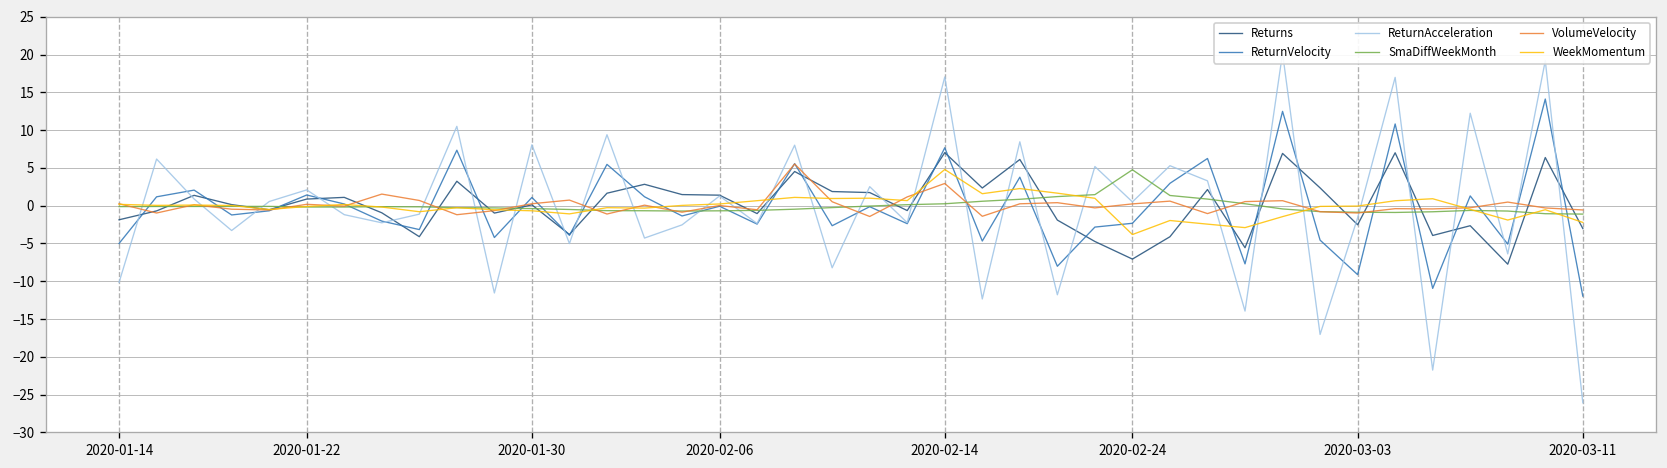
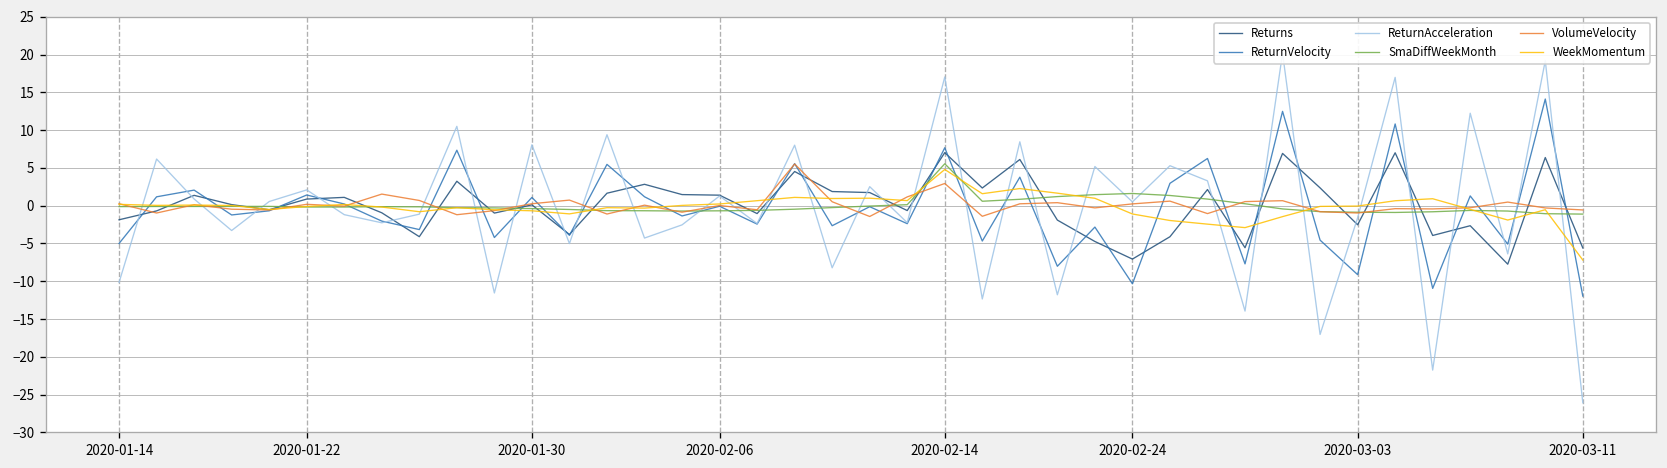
  {
    "Returns": {
      "2020-01-14": -2,
      "2020-01-22": 1,
      "2020-02-14": 7,
      "2020-02-24": -7,
      "2020-03-03": -3,
-     "2020-03-11": -3
+     "2020-03-11": -6
    },
    "ReturnVelocity": {
      "2020-01-14": -5,
      "2020-01-22": 1,
      "2020-01-30": 1,
      "2020-02-14": 8,
-     "2020-02-24": -2,
+     "2020-02-24": -10,
      "2020-03-03": -9,
      "2020-03-11": -12
    },
    "ReturnAcceleration": {
      "2020-01-14": -10,
      "2020-01-22": 2,
      "2020-01-30": 8,
      "2020-02-14": 17,
      "2020-03-03": -2,
      "2020-03-11": -26
    },
    "SmaDiffWeekMonth": {
      "2020-02-06": -1,
-     "2020-02-14": 0,
-     "2020-02-24": 5,
+     "2020-02-14": 6,
+     "2020-02-24": 2,
      "2020-03-11": -1
    },
    "VolumeVelocity": {
      "2020-02-14": 3,
      "2020-03-11": -1
    },
    "WeekMomentum": {
      "2020-02-14": 5,
-     "2020-02-24": -4,
+     "2020-02-24": -1,
      "2020-03-03": 0,
-     "2020-03-11": -2
+     "2020-03-11": -7
    }
  }
